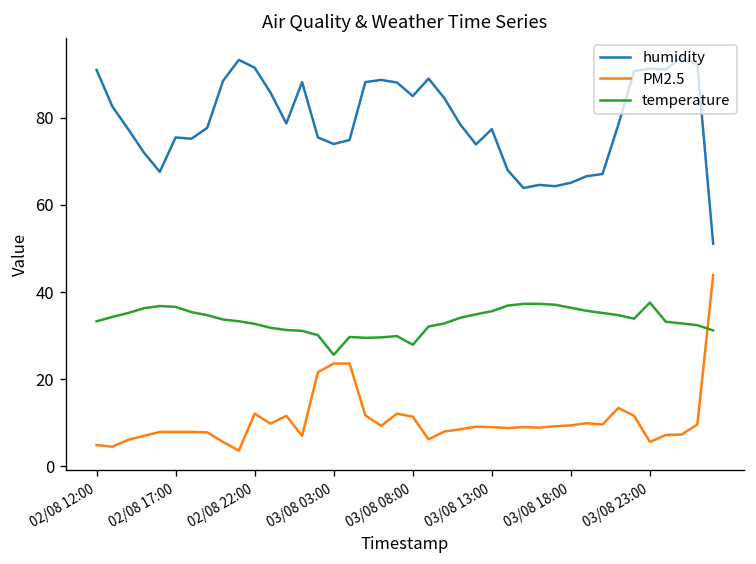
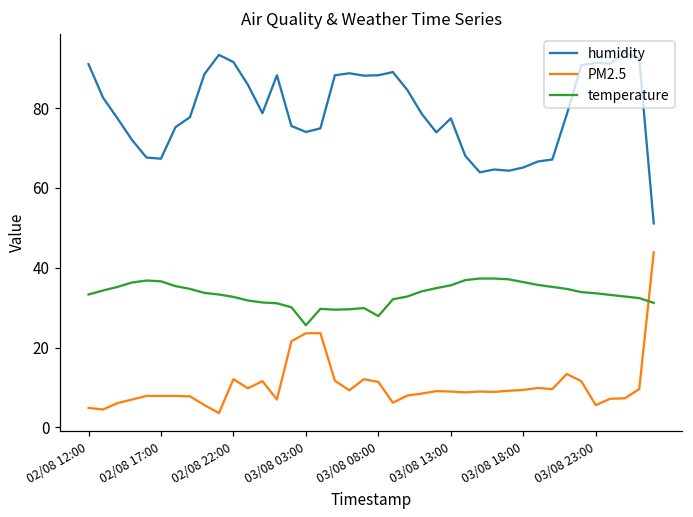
  {
    "humidity": {
      "02/08 12:00": 91,
-     "02/08 17:00": 76,
+     "02/08 17:00": 67,
      "02/08 22:00": 92,
      "03/08 03:00": 74,
-     "03/08 08:00": 85,
+     "03/08 08:00": 88,
      "03/08 13:00": 77,
      "03/08 18:00": 65
    },
    "PM2.5": {
      "02/08 12:00": 5,
      "02/08 17:00": 8,
      "02/08 22:00": 12,
      "03/08 03:00": 24,
      "03/08 08:00": 11,
      "03/08 13:00": 9,
      "03/08 18:00": 9,
      "03/08 23:00": 6
    },
    "temperature": {
      "02/08 12:00": 33,
      "02/08 17:00": 37,
      "02/08 22:00": 33,
      "03/08 03:00": 26,
      "03/08 08:00": 28,
      "03/08 13:00": 36,
      "03/08 18:00": 36,
-     "03/08 23:00": 38
+     "03/08 23:00": 34
    }
  }
